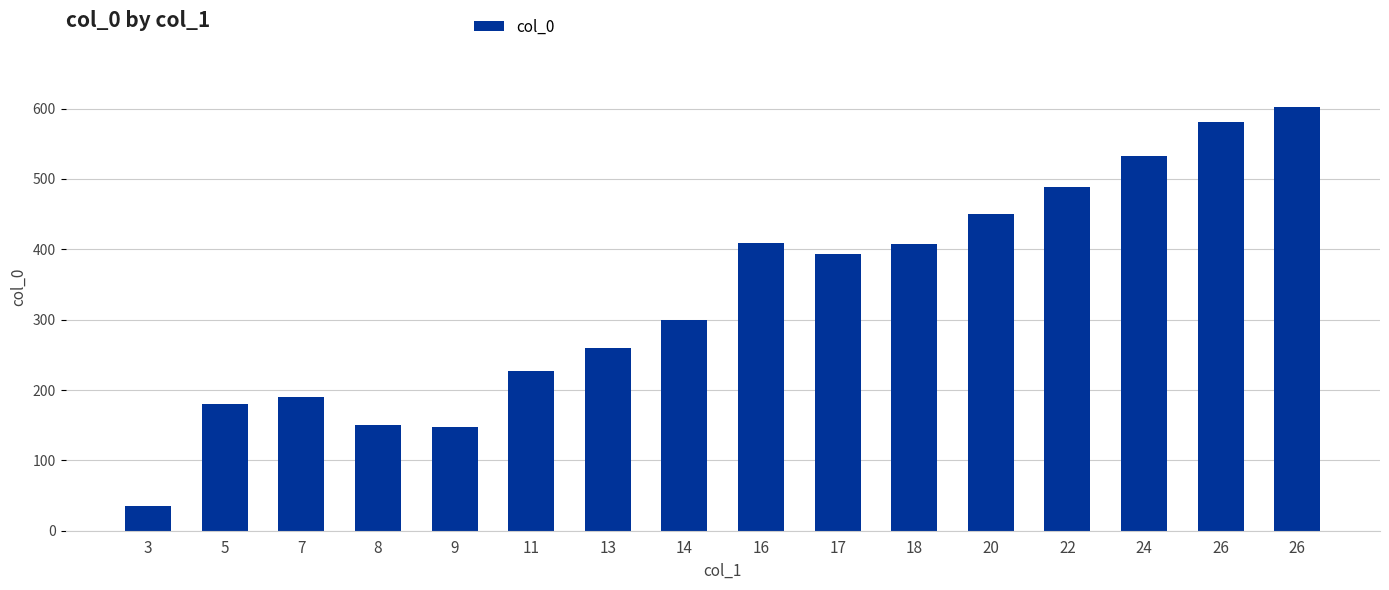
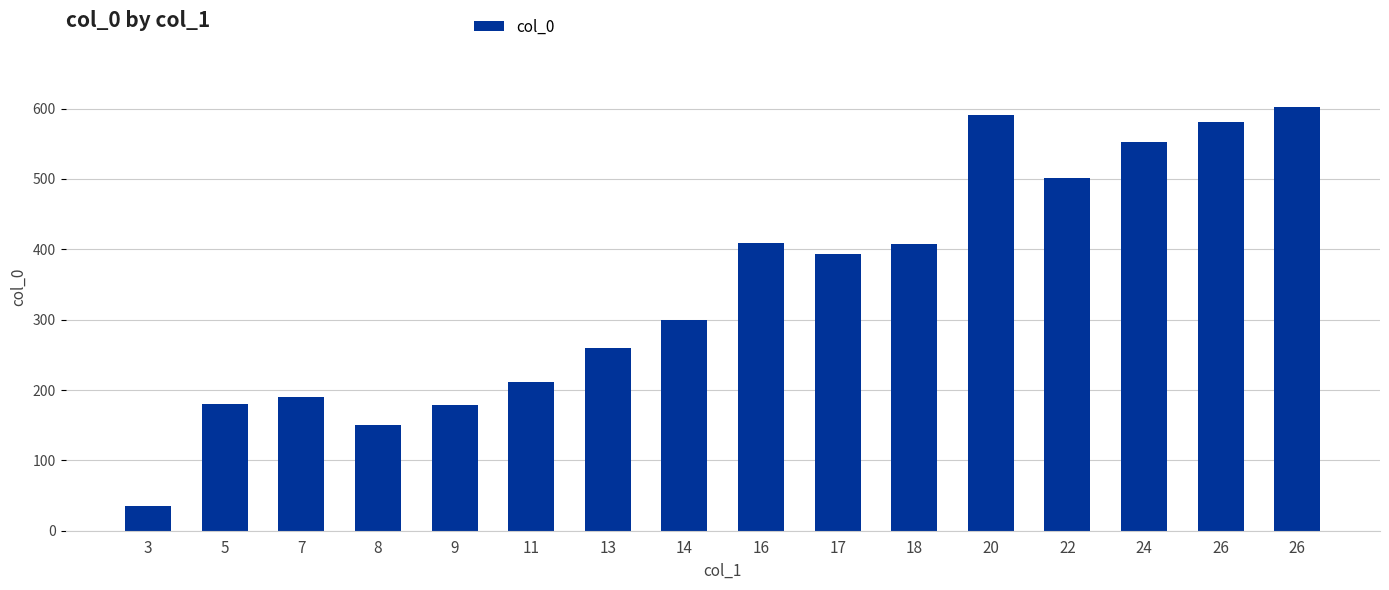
  {
    "3": 40,
    "5": 180,
    "7": 190,
    "8": 150,
-   "9": 150,
-   "11": 230,
+   "9": 180,
+   "11": 210,
    "13": 260,
    "14": 300,
    "16": 410,
    "17": 390,
    "18": 410,
-   "20": 450,
-   "22": 490,
-   "24": 530
+   "20": 590,
+   "22": 500,
+   "24": 550
  }
